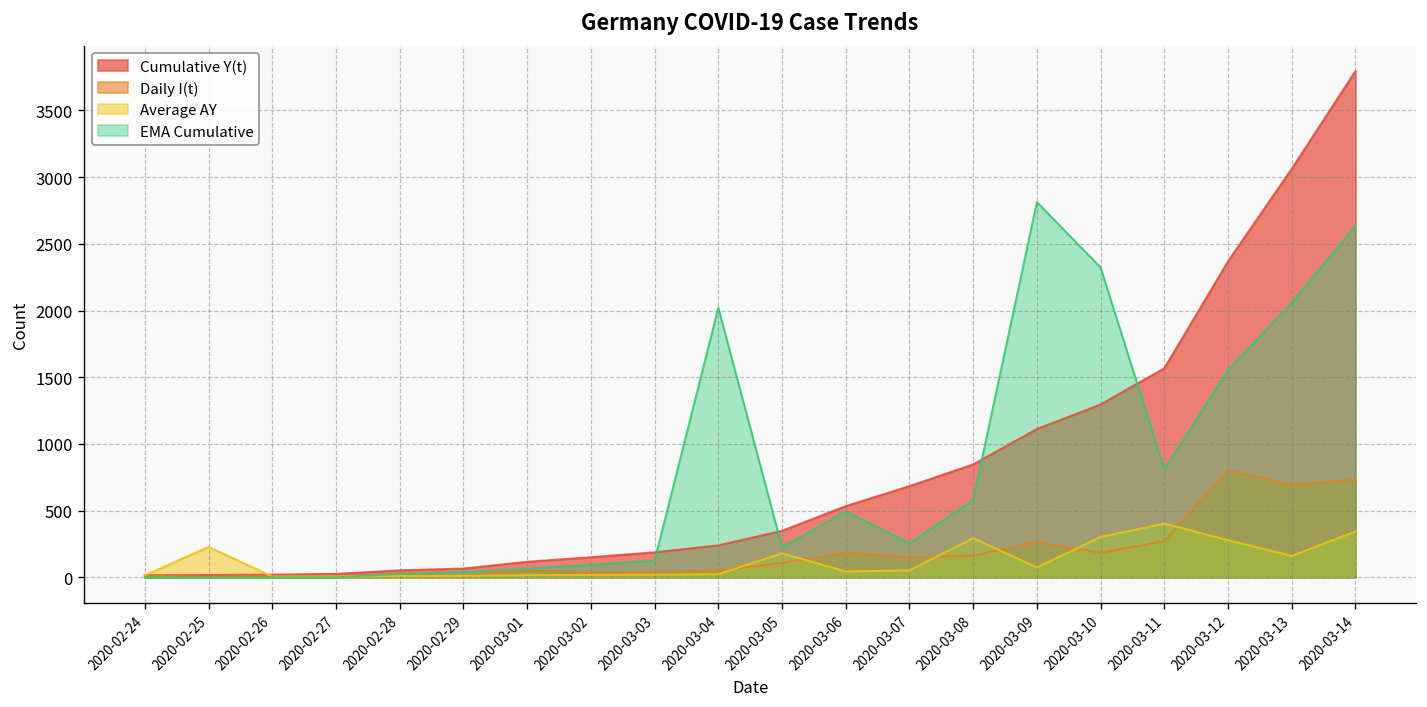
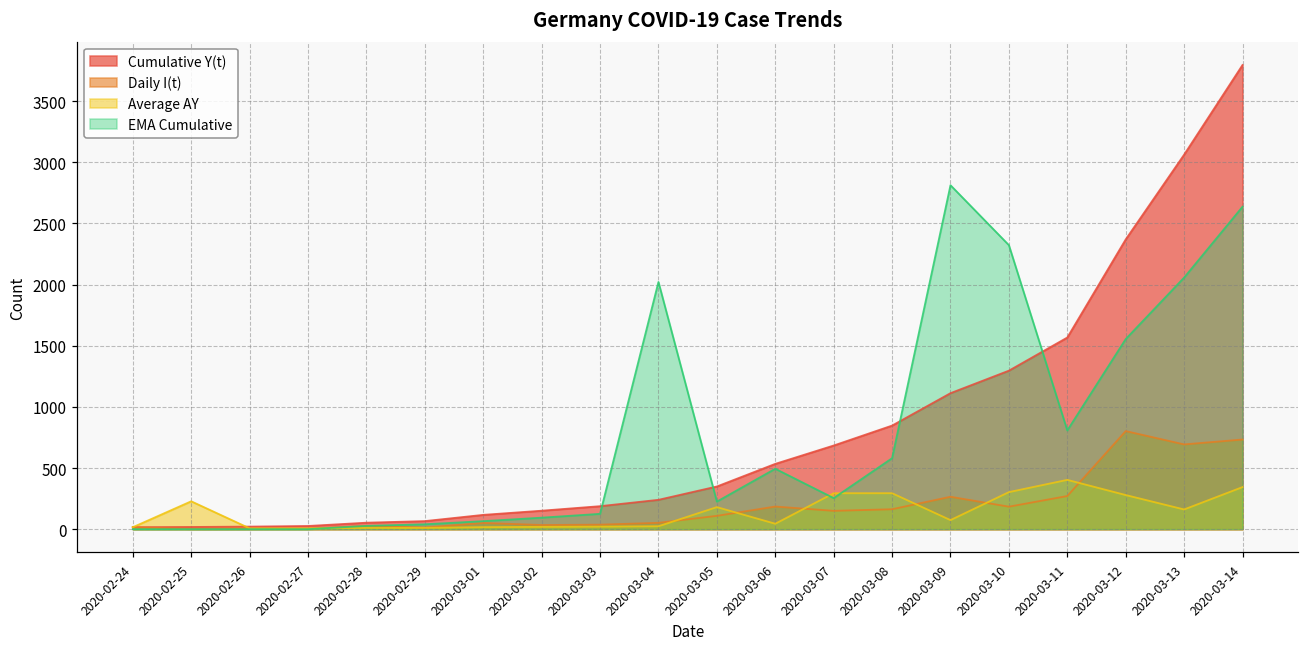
  {
    "Average AY": {
      "2020-02-25": 230,
      "2020-03-01": 20,
      "2020-03-04": 20,
      "2020-03-05": 180,
      "2020-03-06": 40,
-     "2020-03-07": 50,
+     "2020-03-07": 290,
      "2020-03-08": 290,
      "2020-03-09": 70,
      "2020-03-10": 300,
      "2020-03-11": 400,
      "2020-03-12": 280,
      "2020-03-13": 160,
      "2020-03-14": 340
    },
    "EMA Cumulative": {
      "2020-02-29": 40,
      "2020-03-02": 90,
      "2020-03-03": 130,
      "2020-03-04": 2020,
      "2020-03-05": 230,
      "2020-03-06": 490,
      "2020-03-07": 250,
      "2020-03-08": 580,
      "2020-03-09": 2810,
      "2020-03-10": 2320,
      "2020-03-11": 810,
      "2020-03-12": 1550,
      "2020-03-13": 2060,
      "2020-03-14": 2640
    }
  }
